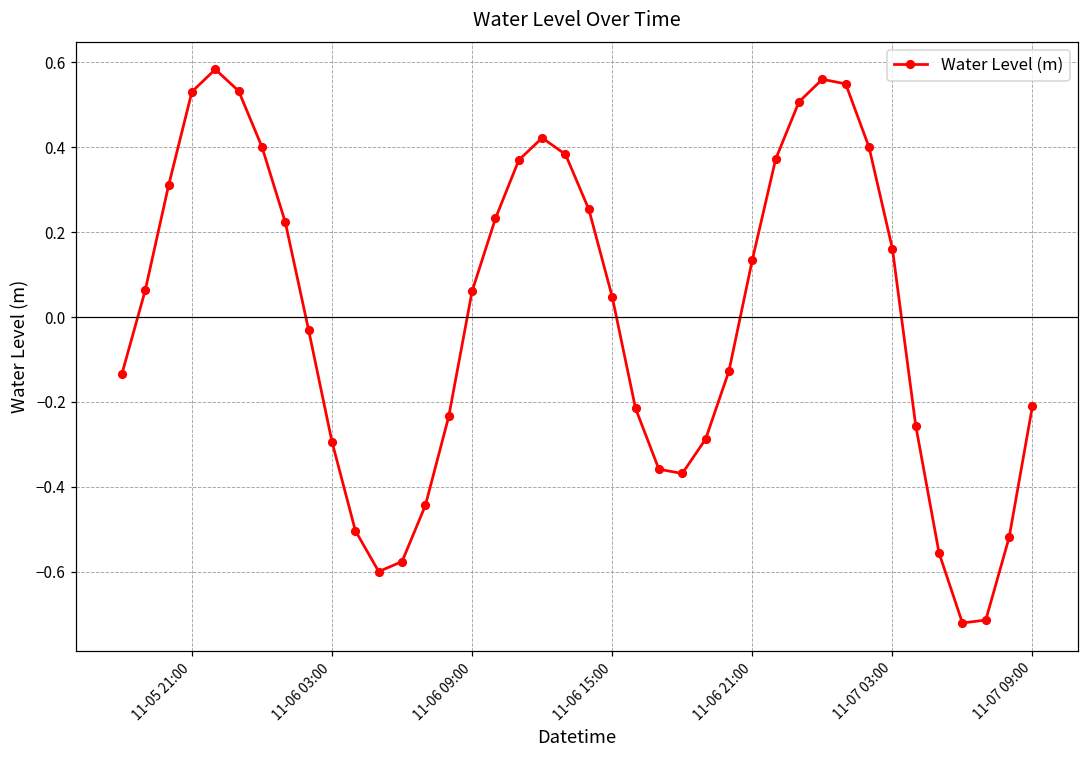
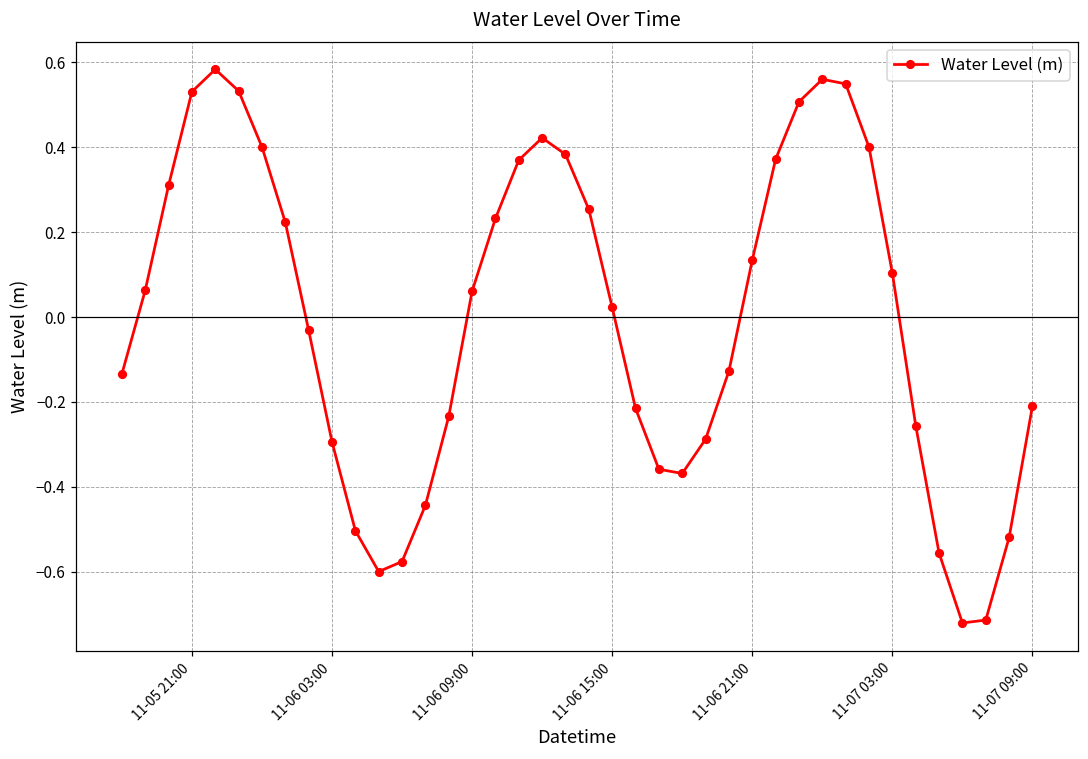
  {
    "11-05 21:00": 0.53,
    "11-06 03:00": -0.29,
    "11-06 09:00": 0.06,
-   "11-06 15:00": 0.05,
+   "11-06 15:00": 0.02,
    "11-06 21:00": 0.13,
-   "11-07 03:00": 0.16,
+   "11-07 03:00": 0.10,
    "11-07 09:00": -0.21
  }
